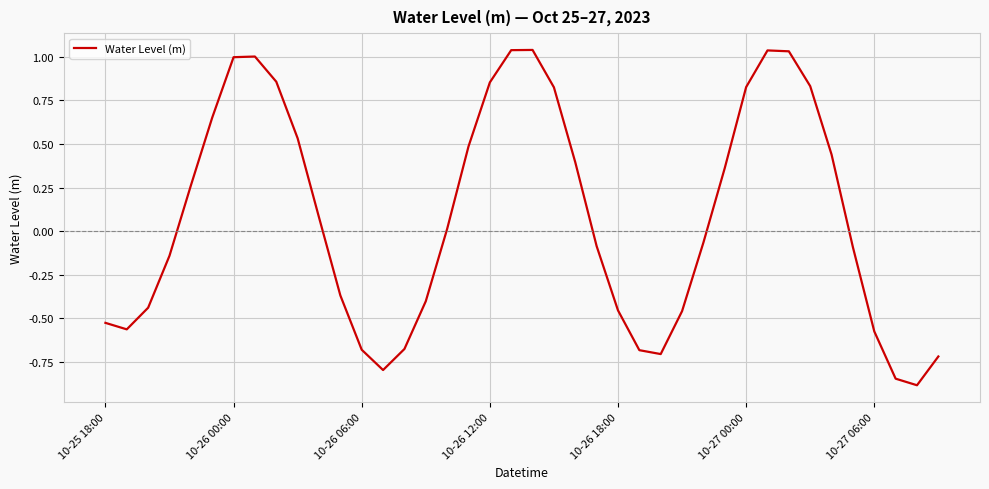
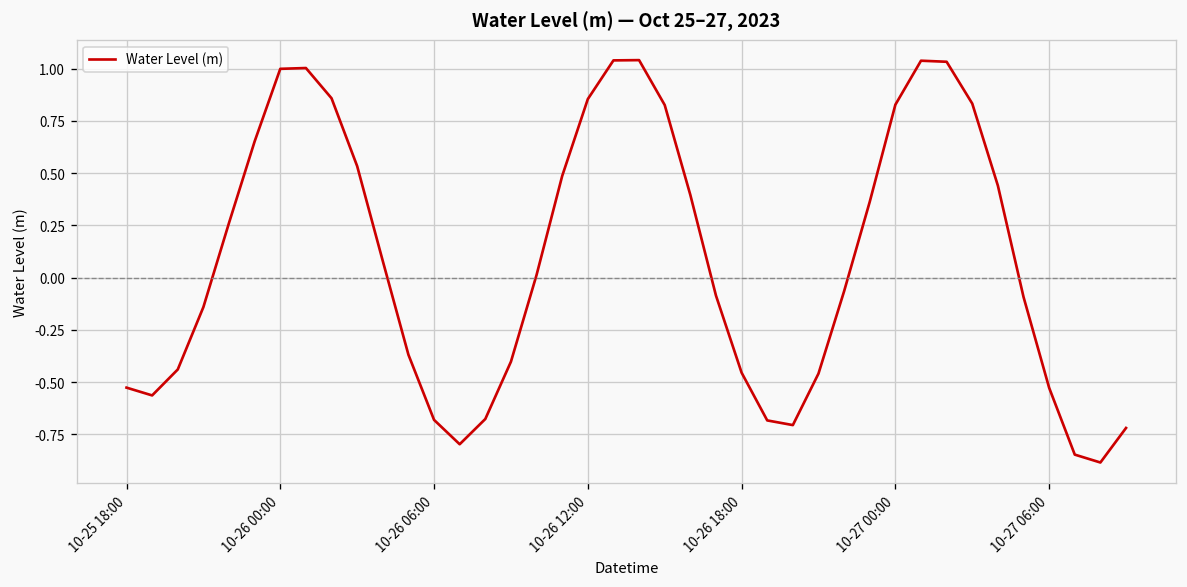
  {
    "10-25 18:00": -0.53,
    "10-26 00:00": 1.00,
    "10-26 06:00": -0.68,
    "10-26 12:00": 0.85,
    "10-26 18:00": -0.46,
    "10-27 00:00": 0.83,
-   "10-27 06:00": -0.58
+   "10-27 06:00": -0.53
  }
